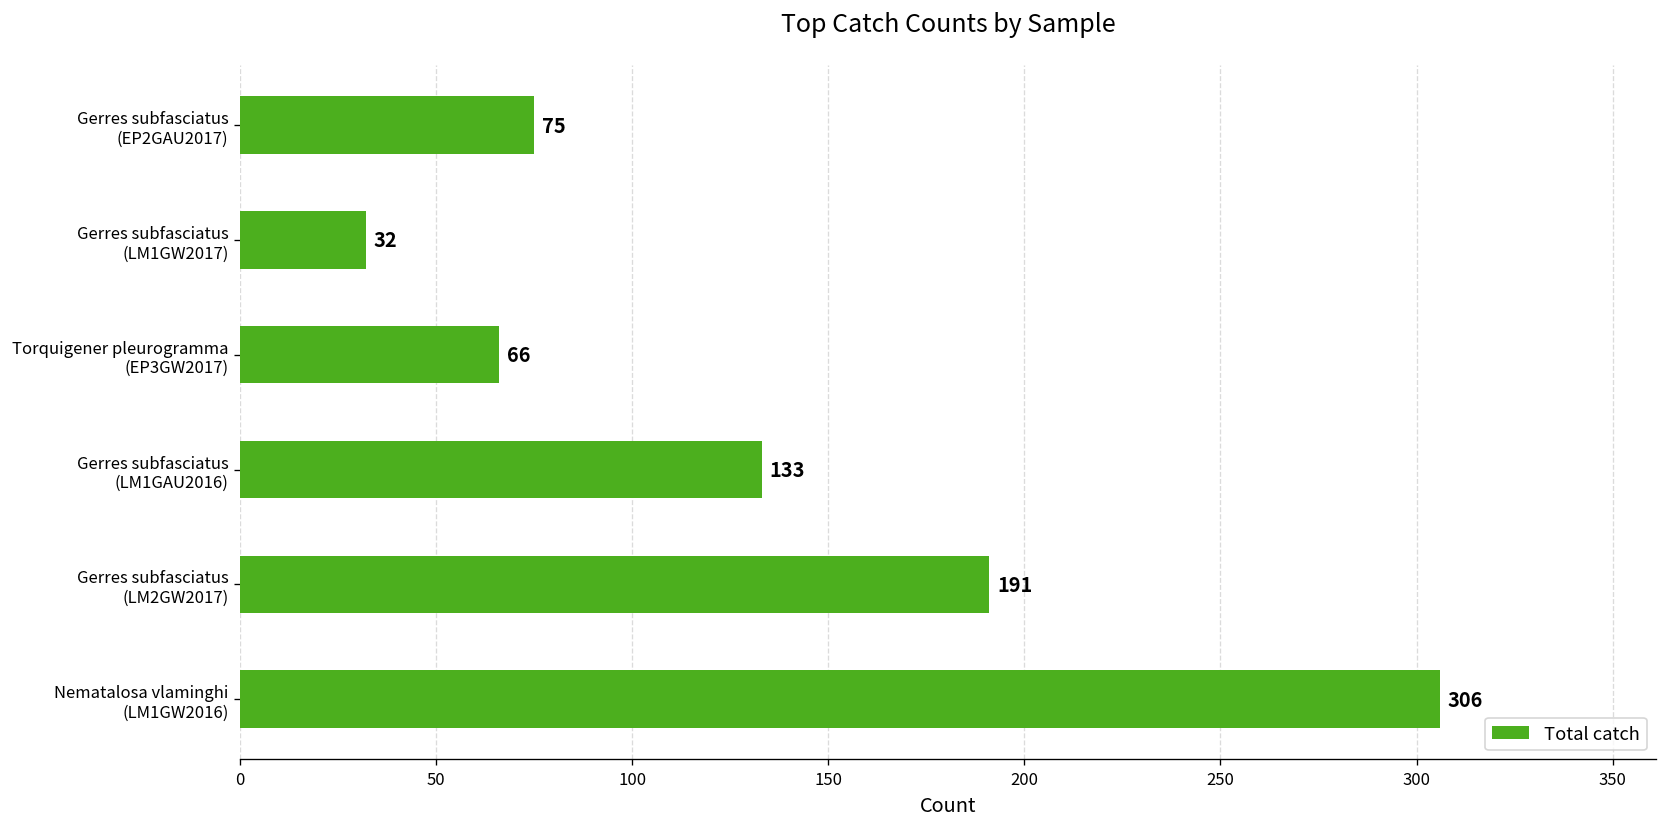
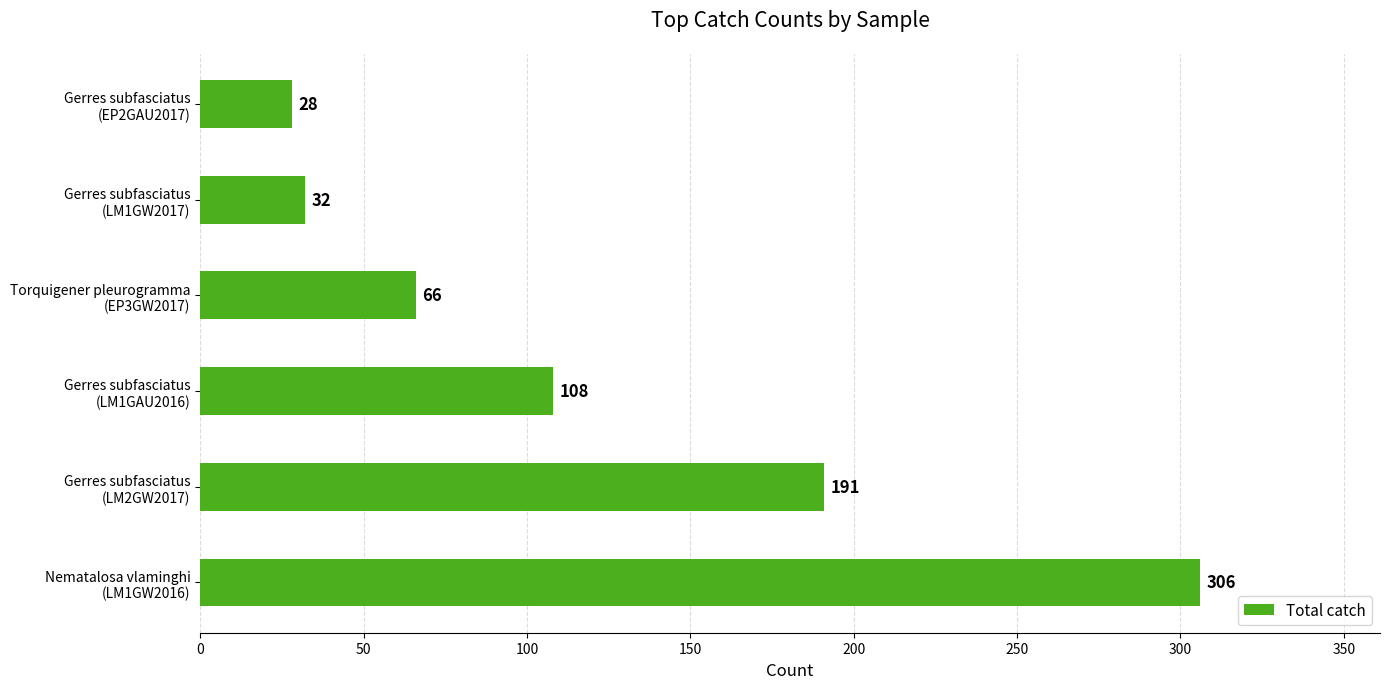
  {
-   "Gerres subfasciatus (EP2GAU2017)": 75,
+   "Gerres subfasciatus (EP2GAU2017)": 28,
    "Gerres subfasciatus (LM1GW2017)": 32,
    "Torquigener pleurogramma (EP3GW2017)": 66,
-   "Gerres subfasciatus (LM1GAU2016)": 133,
+   "Gerres subfasciatus (LM1GAU2016)": 108,
    "Gerres subfasciatus (LM2GW2017)": 191,
    "Nematalosa vlaminghi (LM1GW2016)": 306
  }
